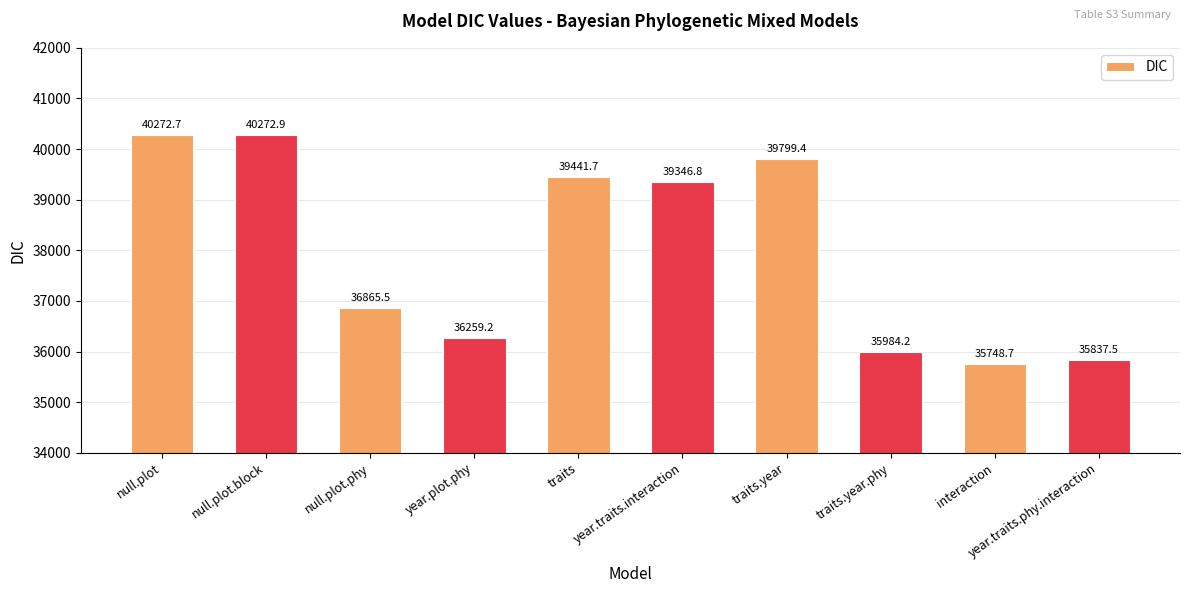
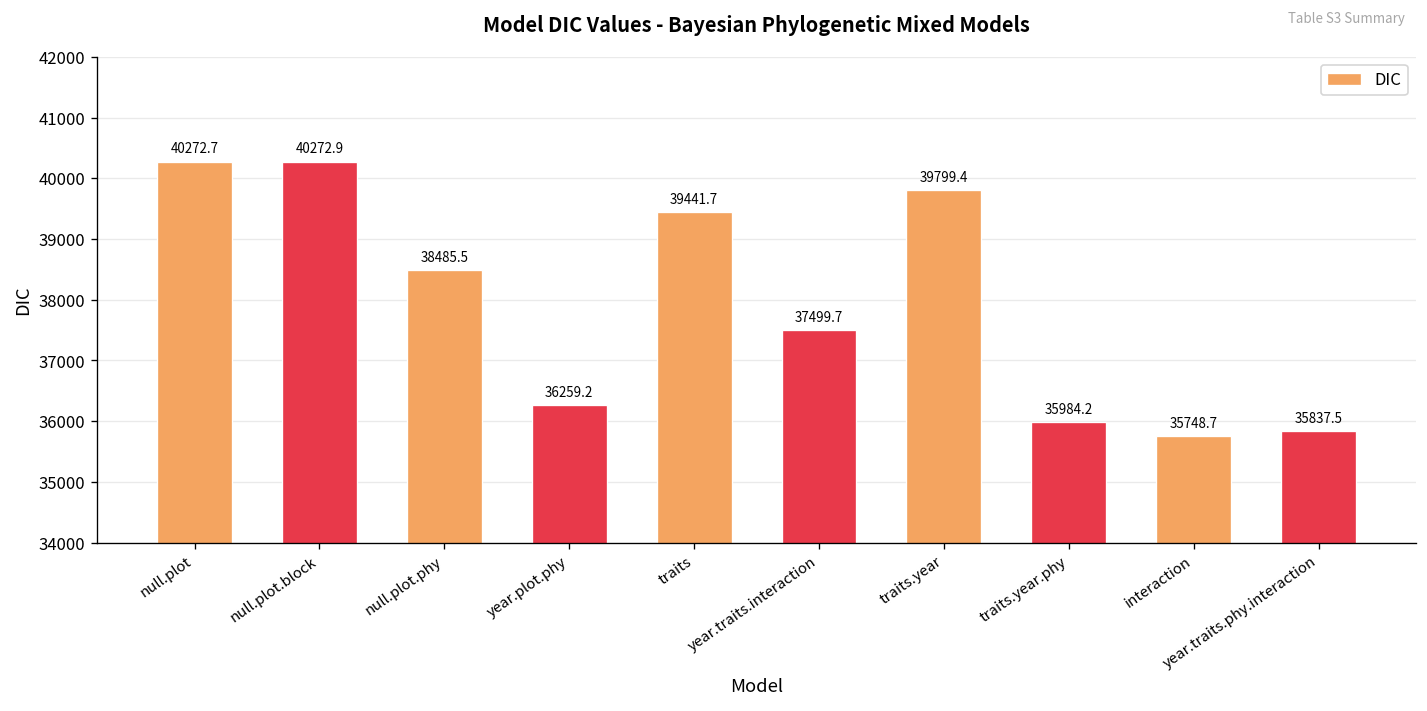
  {
    "null.plot": 40272.7,
    "null.plot.block": 40272.9,
-   "null.plot.phy": 36865.5,
+   "null.plot.phy": 38485.5,
    "year.plot.phy": 36259.2,
    "traits": 39441.7,
-   "year.traits.interaction": 39346.8,
+   "year.traits.interaction": 37499.7,
    "traits.year": 39799.4,
    "traits.year.phy": 35984.2,
    "interaction": 35748.7,
    "year.traits.phy.interaction": 35837.5
  }
